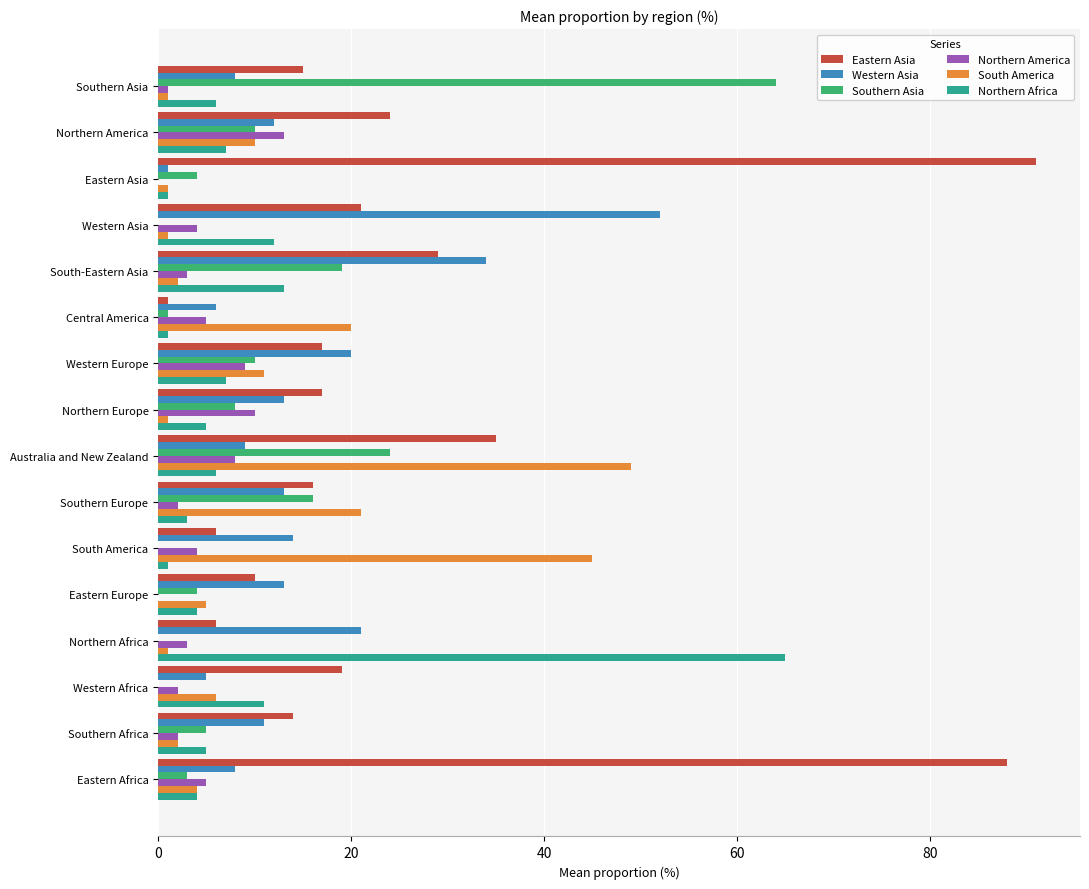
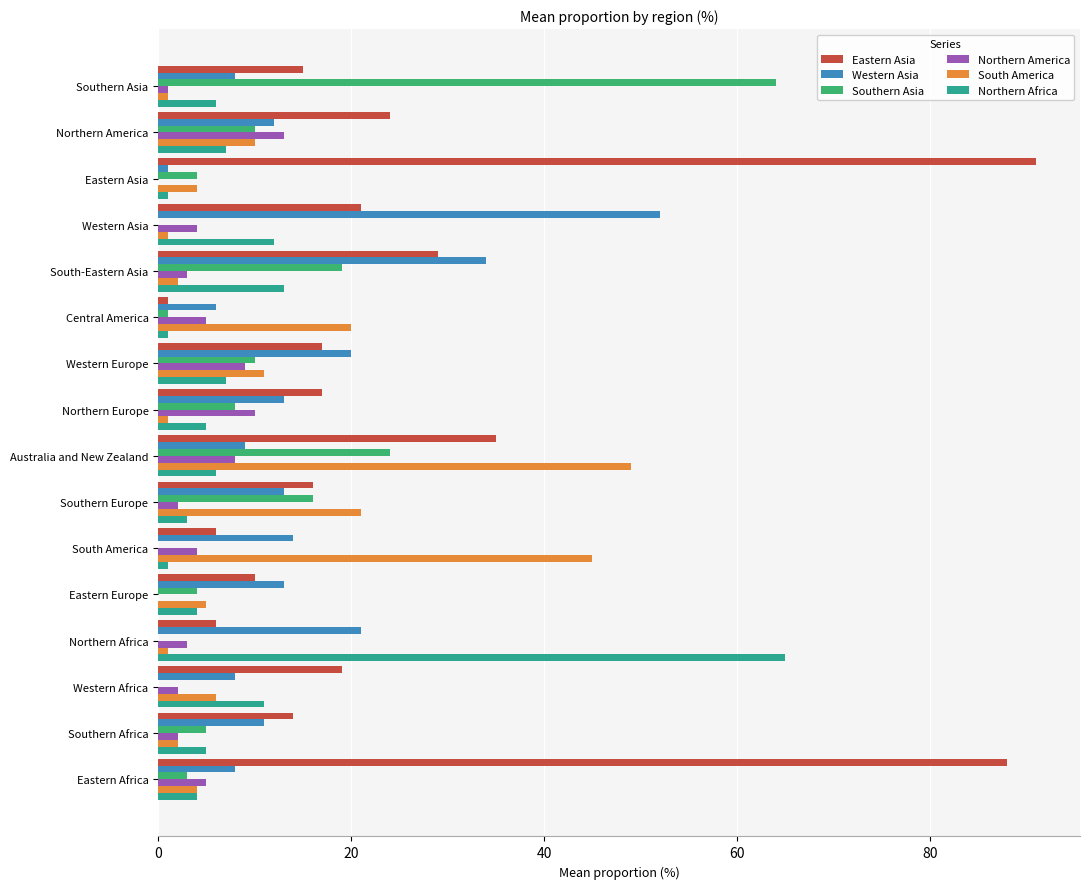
  {
    "Eastern Asia": {
      "Southern Asia": 15,
      "Northern America": 24,
      "Eastern Asia": 91,
      "Western Asia": 21,
      "South-Eastern Asia": 29,
      "Central America": 1,
      "Western Europe": 17,
      "Northern Europe": 17,
      "Australia and New Zealand": 35,
      "Southern Europe": 16,
      "South America": 6,
      "Eastern Europe": 10,
      "Northern Africa": 6,
      "Western Africa": 19,
      "Southern Africa": 14,
      "Eastern Africa": 88
    },
    "Western Asia": {
      "Southern Asia": 8,
      "Northern America": 12,
      "Eastern Asia": 1,
      "Western Asia": 52,
      "South-Eastern Asia": 34,
      "Central America": 6,
      "Western Europe": 20,
      "Northern Europe": 13,
      "Australia and New Zealand": 9,
      "Southern Europe": 13,
      "South America": 14,
      "Eastern Europe": 13,
      "Northern Africa": 21,
-     "Western Africa": 5,
+     "Western Africa": 8,
      "Southern Africa": 11,
      "Eastern Africa": 8
    },
    "Northern America": {
      "Southern Asia": 1,
      "Northern America": 13,
      "Eastern Asia": 0,
      "Western Asia": 4,
      "South-Eastern Asia": 3,
      "Central America": 5,
      "Western Europe": 9,
      "Northern Europe": 10,
      "Australia and New Zealand": 8,
      "Southern Europe": 2,
      "South America": 4,
      "Eastern Europe": 0,
      "Northern Africa": 3,
      "Western Africa": 2,
      "Southern Africa": 2,
      "Eastern Africa": 5
    },
    "South America": {
      "Southern Asia": 1,
      "Northern America": 10,
-     "Eastern Asia": 1,
+     "Eastern Asia": 4,
      "Western Asia": 1,
      "South-Eastern Asia": 2,
      "Central America": 20,
      "Western Europe": 11,
      "Northern Europe": 1,
      "Australia and New Zealand": 49,
      "Southern Europe": 21,
      "South America": 45,
      "Eastern Europe": 5,
      "Northern Africa": 1,
      "Western Africa": 6,
      "Southern Africa": 2,
      "Eastern Africa": 4
    }
  }
